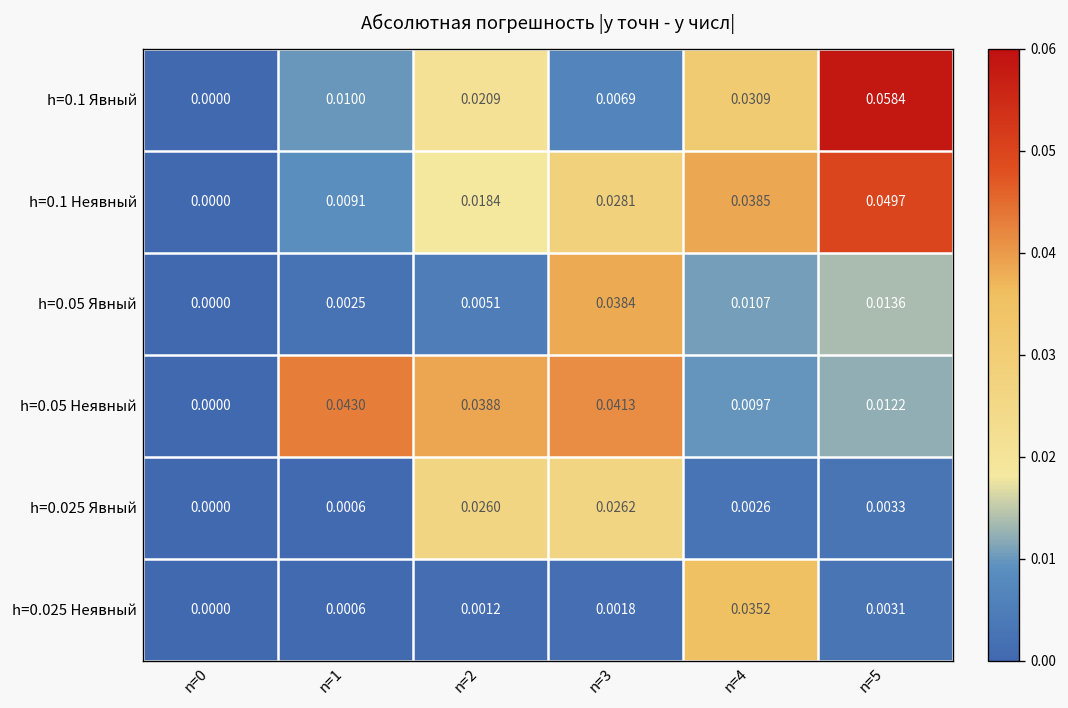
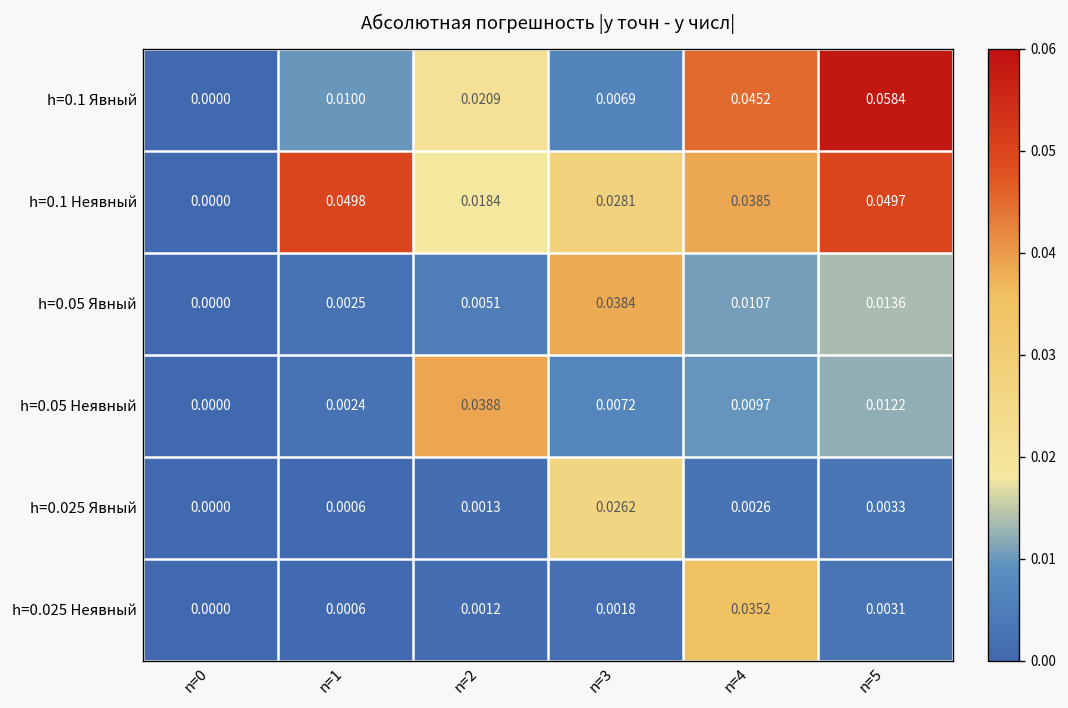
  {
    "h=0.1 Явный": {
      "n=0": 0.0000,
      "n=1": 0.0100,
      "n=2": 0.0209,
      "n=3": 0.0069,
-     "n=4": 0.0309,
+     "n=4": 0.0452,
      "n=5": 0.0584
    },
    "h=0.1 Неявный": {
      "n=0": 0.0000,
-     "n=1": 0.0091,
+     "n=1": 0.0498,
      "n=2": 0.0184,
      "n=3": 0.0281,
      "n=4": 0.0385,
      "n=5": 0.0497
    },
    "h=0.05 Явный": {
      "n=0": 0.0000,
      "n=1": 0.0025,
      "n=2": 0.0051,
      "n=3": 0.0384,
      "n=4": 0.0107,
      "n=5": 0.0136
    },
    "h=0.05 Неявный": {
      "n=0": 0.0000,
-     "n=1": 0.0430,
+     "n=1": 0.0024,
      "n=2": 0.0388,
-     "n=3": 0.0413,
+     "n=3": 0.0072,
      "n=4": 0.0097,
      "n=5": 0.0122
    },
    "h=0.025 Явный": {
      "n=0": 0.0000,
      "n=1": 0.0006,
-     "n=2": 0.0260,
+     "n=2": 0.0013,
      "n=3": 0.0262,
      "n=4": 0.0026,
      "n=5": 0.0033
    },
    "h=0.025 Неявный": {
      "n=0": 0.0000,
      "n=1": 0.0006,
      "n=2": 0.0012,
      "n=3": 0.0018,
      "n=4": 0.0352,
      "n=5": 0.0031
    }
  }
